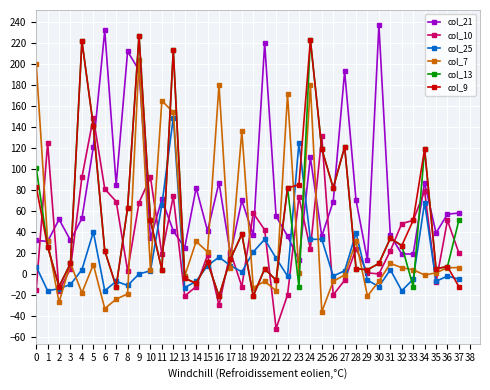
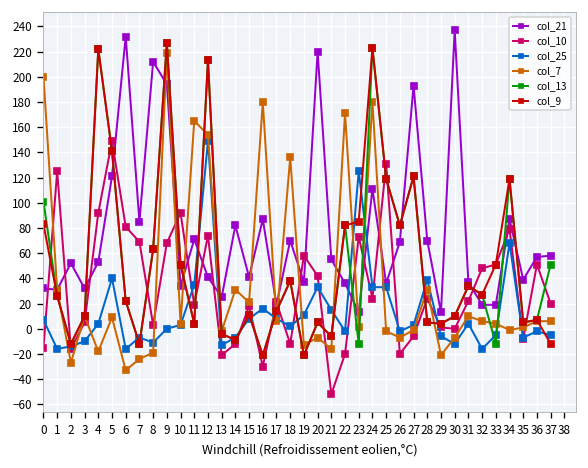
  {
    "col_21": {
      "0": 32,
      "2": 52,
      "3": 32,
      "4": 53,
      "5": 121,
      "6": 232,
      "7": 85,
      "8": 212,
      "9": 194,
      "10": 34,
      "11": 71,
      "12": 41,
      "13": 25,
      "14": 82,
      "15": 41,
      "16": 87,
      "18": 70,
      "19": 37,
      "20": 220,
      "21": 55,
      "22": 36,
      "23": 13,
      "24": 111,
      "25": 36,
      "26": 69,
      "27": 193,
      "28": 70,
      "29": 13,
      "30": 237,
      "31": 37,
      "32": 19,
      "33": 19,
      "34": 87,
      "35": 39,
      "36": 57,
      "37": 58
    },
    "col_10": {
      "0": -15,
      "1": 125,
      "3": 5,
      "4": 92,
      "5": 149,
      "6": 81,
      "7": 69,
      "8": 3,
      "9": 68,
      "10": 92,
      "11": 19,
      "12": 74,
      "13": -21,
      "14": -12,
      "15": 18,
      "16": -30,
      "18": -12,
      "19": 58,
      "20": 42,
      "21": -52,
      "22": -20,
      "23": 73,
      "24": 24,
      "25": 131,
      "26": -20,
      "27": -6,
      "28": 24,
      "29": 1,
      "30": 0,
      "31": 22,
      "32": 48,
      "34": 79,
      "36": 51,
      "37": 20
    },
    "col_25": {
      "0": 7,
      "1": -16,
      "3": -10,
      "4": 4,
      "5": 40,
      "6": -16,
      "7": -7,
      "8": -11,
      "9": 0,
-     "11": 66,
+     "11": 35,
      "12": 149,
      "13": -13,
      "15": 8,
      "16": 16,
      "18": 2,
-     "19": 21,
+     "19": 11,
      "20": 33,
      "21": 15,
      "22": -2,
      "23": 125,
      "24": 33,
      "25": 33,
      "26": -2,
      "27": 3,
      "28": 39,
      "29": -6,
      "30": -12,
      "31": 4,
      "32": -16,
      "33": -5,
      "34": 68,
      "36": -2,
      "37": -5
    },
    "col_7": {
      "0": 200,
      "2": -27,
      "4": -18,
      "5": 9,
      "6": -33,
      "7": -24,
      "8": -19,
-     "9": 204,
+     "9": 219,
      "11": 165,
      "12": 154,
      "14": 31,
      "15": 21,
      "16": 180,
      "18": 136,
      "19": -13,
      "20": -7,
      "21": -16,
      "22": 171,
      "23": 1,
      "24": 180,
-     "25": -36,
+     "25": -2,
      "26": -7,
      "27": -1,
      "28": 31,
      "29": -21,
      "30": -7,
      "31": 10,
      "32": 6,
      "33": 4,
      "34": -1,
      "35": 1,
      "37": 6
    },
    "col_13": {
      "0": 101,
      "23": -12,
      "33": -12,
      "37": 51
    },
    "col_9": {
      "0": 83,
      "23": 85,
      "37": -12
    }
  }
